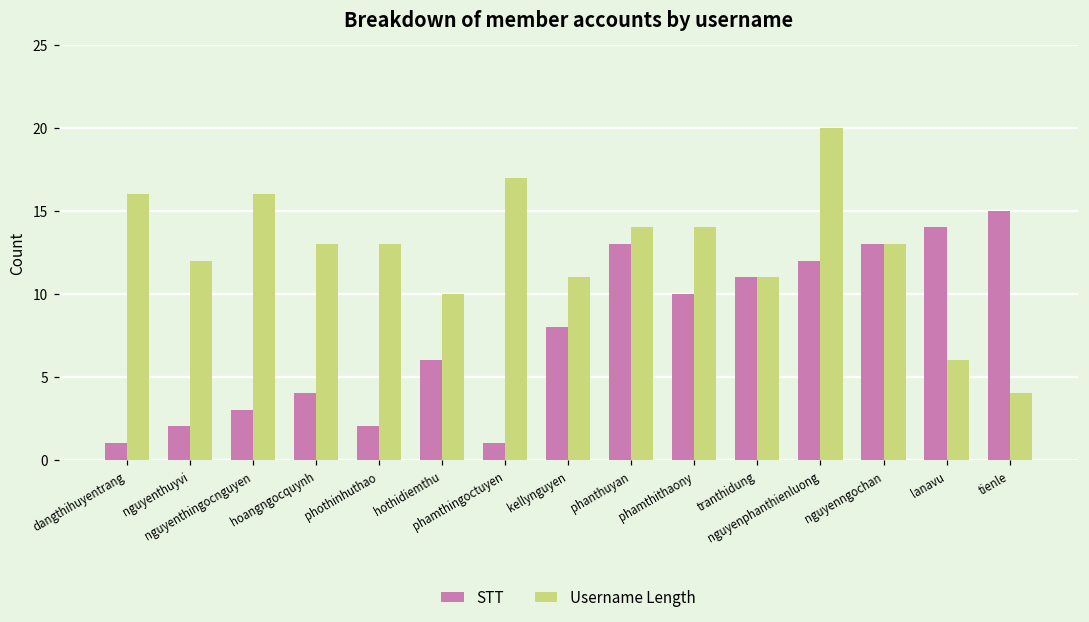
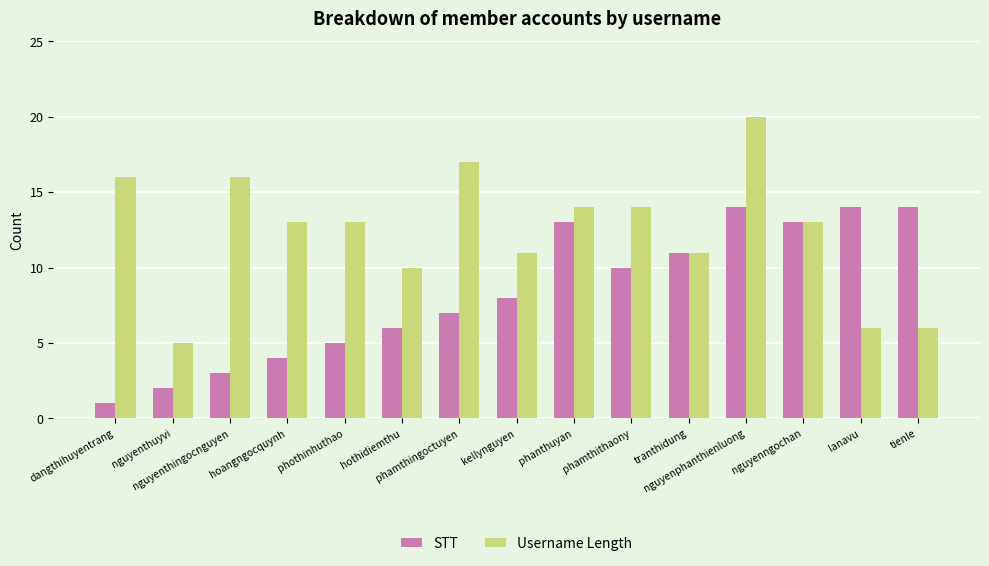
  {
    "STT": {
      "dangthihuyentrang": 1,
      "nguyenthuyvi": 2,
      "nguyenthingocnguyen": 3,
      "hoangngocquynh": 4,
-     "phothinhuthao": 2,
+     "phothinhuthao": 5,
      "hothidiemthu": 6,
-     "phamthingoctuyen": 1,
+     "phamthingoctuyen": 7,
      "kellynguyen": 8,
      "phanthuyan": 13,
      "phamthithaony": 10,
      "tranthidung": 11,
-     "nguyenphanthienluong": 12,
+     "nguyenphanthienluong": 14,
      "nguyenngochan": 13,
      "lanavu": 14,
-     "tienle": 15
+     "tienle": 14
    },
    "Username Length": {
      "dangthihuyentrang": 16,
-     "nguyenthuyvi": 12,
+     "nguyenthuyvi": 5,
      "nguyenthingocnguyen": 16,
      "hoangngocquynh": 13,
      "phothinhuthao": 13,
      "hothidiemthu": 10,
      "phamthingoctuyen": 17,
      "kellynguyen": 11,
      "phanthuyan": 14,
      "phamthithaony": 14,
      "tranthidung": 11,
      "nguyenphanthienluong": 20,
      "nguyenngochan": 13,
      "lanavu": 6,
-     "tienle": 4
+     "tienle": 6
    }
  }
